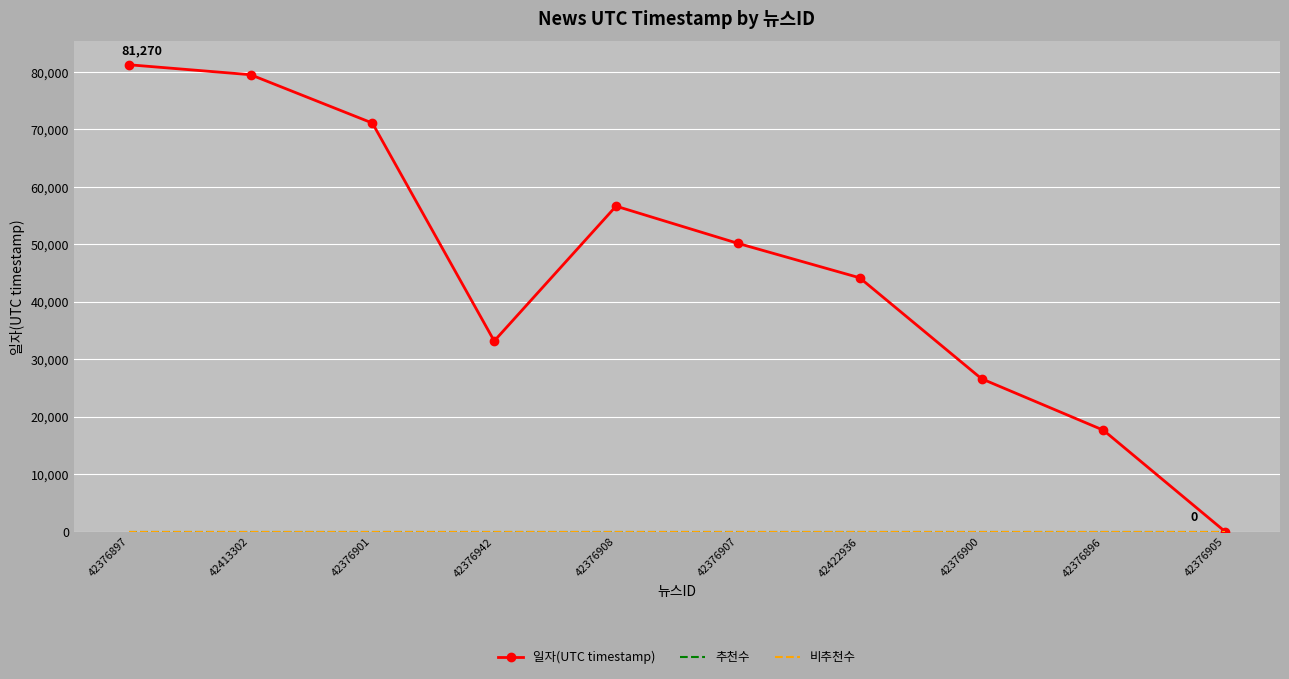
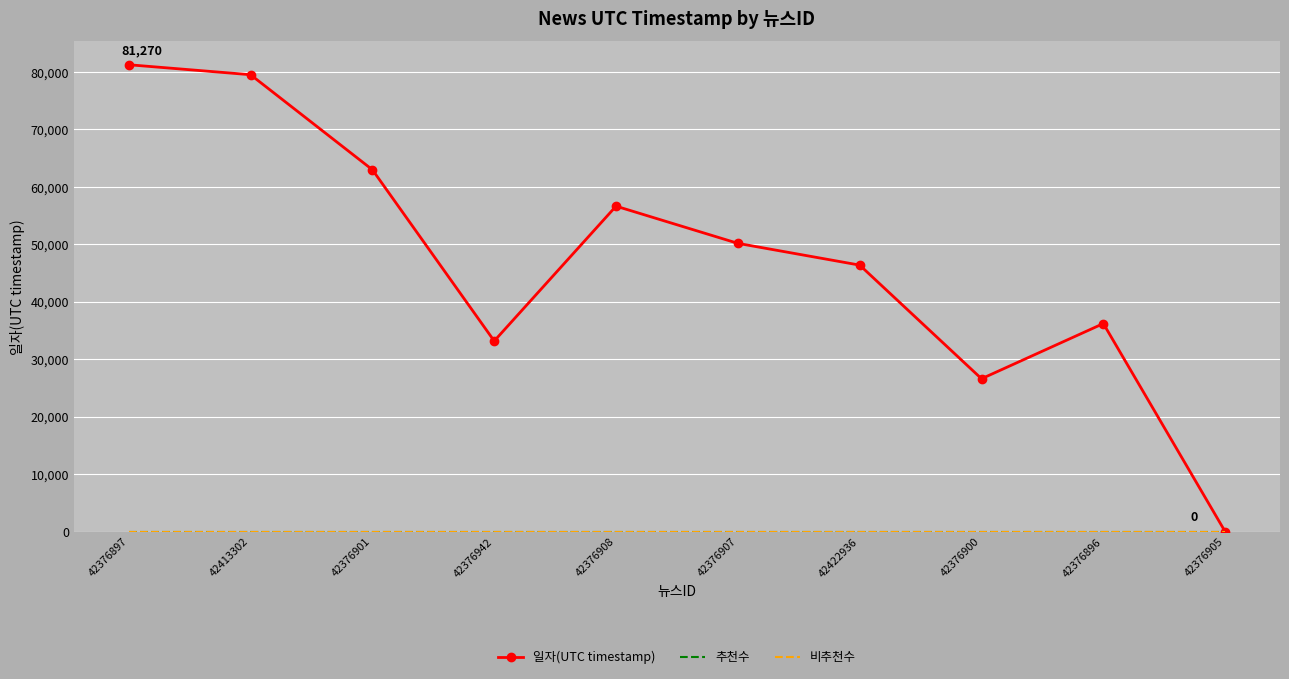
  {
    "일자(UTC timestamp)": {
      "42413302": "80,000",
-     "42376901": "71,000",
+     "42376901": "63,000",
      "42376942": "33,000",
      "42376908": "57,000",
      "42376907": "50,000",
-     "42422936": "44,000",
+     "42422936": "46,000",
      "42376900": "27,000",
-     "42376896": "18,000"
+     "42376896": "36,000"
    },
    "비추천수": {
      "42376897": "0",
      "42413302": "0",
      "42376901": "0",
      "42376942": "0",
      "42376908": "0",
      "42376907": "0",
      "42422936": "0",
      "42376900": "0",
      "42376896": "0"
    }
  }
